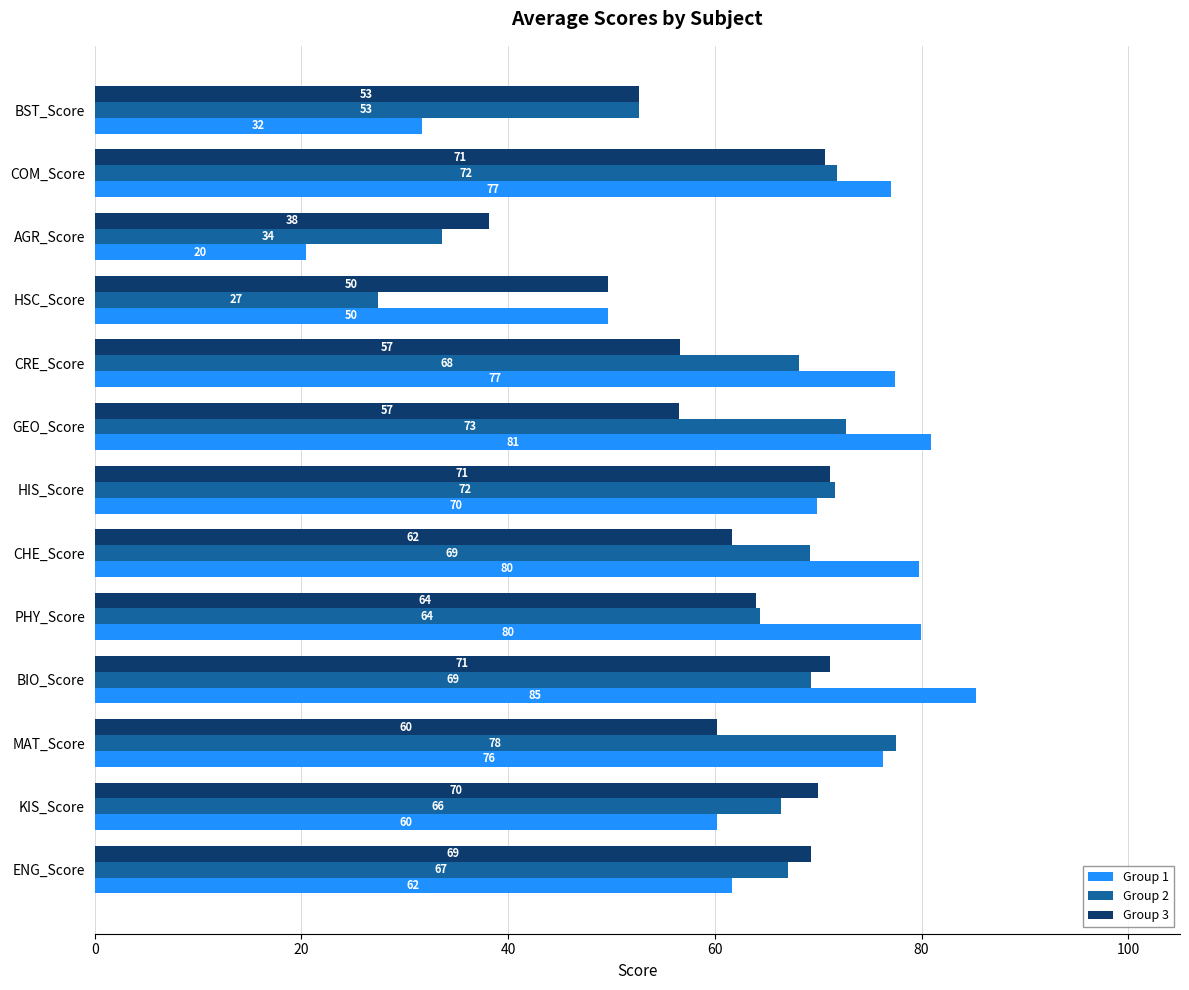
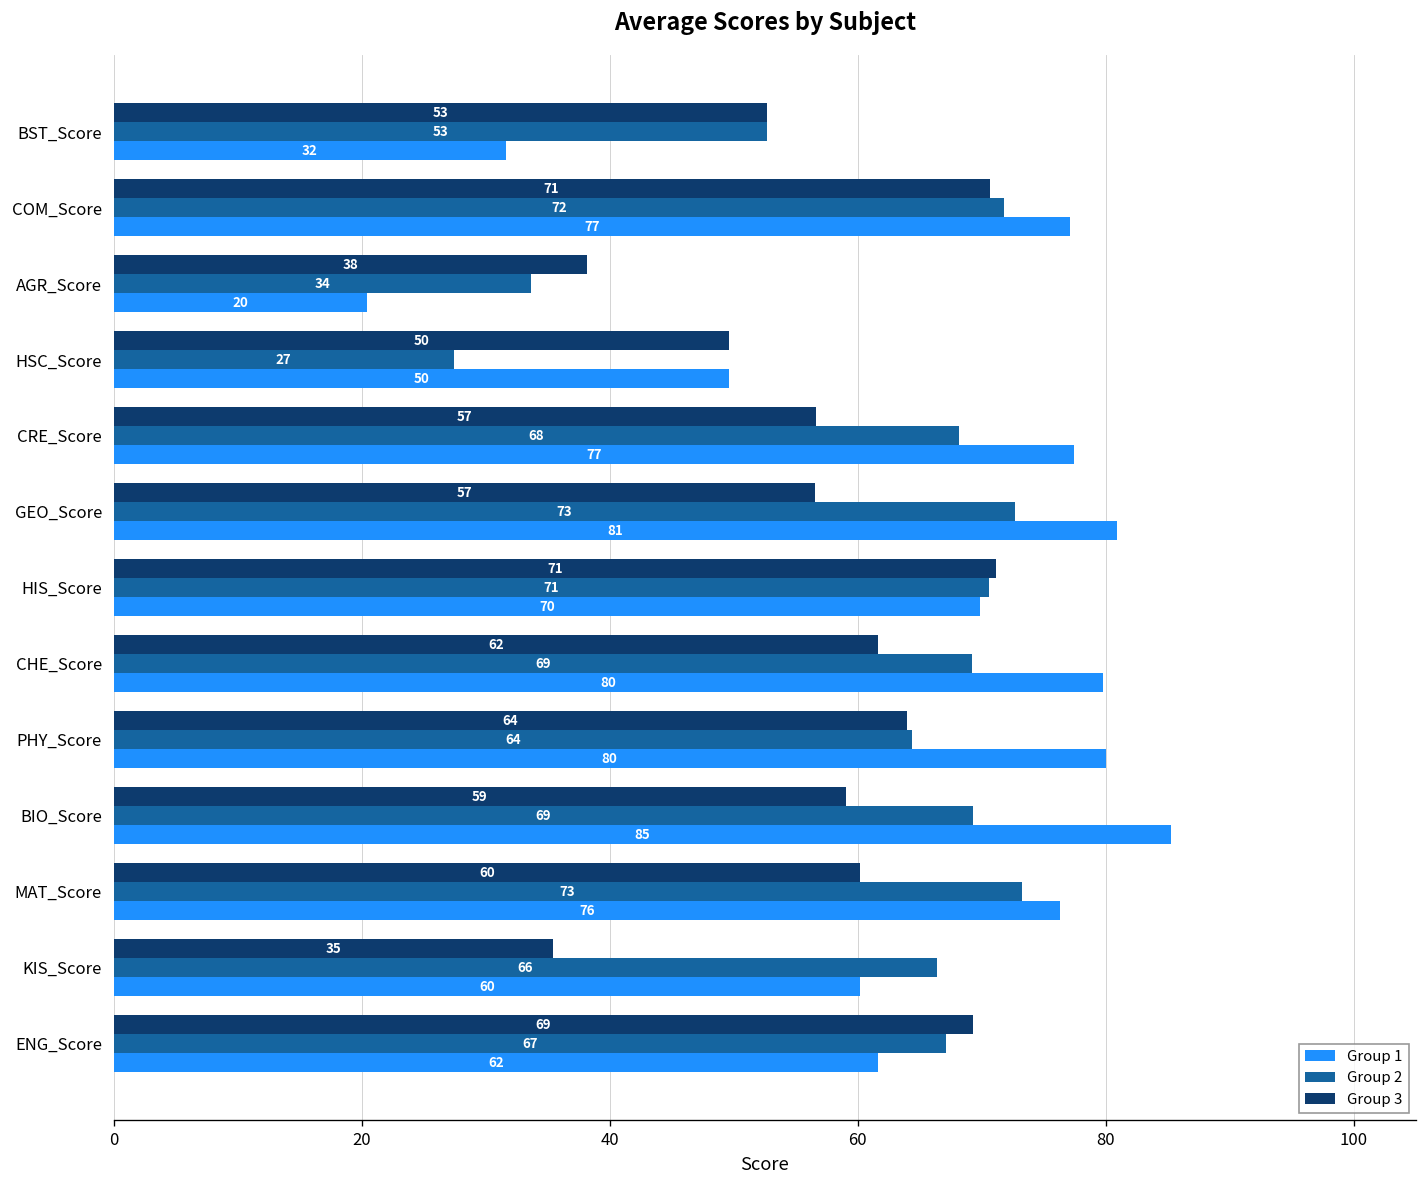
  {
    "Group 1": {
      "BST_Score": 32,
      "COM_Score": 77,
      "AGR_Score": 20,
      "HSC_Score": 50,
      "CRE_Score": 77,
      "GEO_Score": 81,
      "HIS_Score": 70,
      "CHE_Score": 80,
      "PHY_Score": 80,
      "BIO_Score": 85,
      "MAT_Score": 76,
      "KIS_Score": 60,
      "ENG_Score": 62
    },
    "Group 2": {
      "BST_Score": 53,
      "COM_Score": 72,
      "AGR_Score": 34,
      "HSC_Score": 27,
      "CRE_Score": 68,
      "GEO_Score": 73,
-     "HIS_Score": 72,
+     "HIS_Score": 71,
      "CHE_Score": 69,
      "PHY_Score": 64,
      "BIO_Score": 69,
-     "MAT_Score": 78,
+     "MAT_Score": 73,
      "KIS_Score": 66,
      "ENG_Score": 67
    },
    "Group 3": {
      "BST_Score": 53,
      "COM_Score": 71,
      "AGR_Score": 38,
      "HSC_Score": 50,
      "CRE_Score": 57,
      "GEO_Score": 57,
      "HIS_Score": 71,
      "CHE_Score": 62,
      "PHY_Score": 64,
-     "BIO_Score": 71,
+     "BIO_Score": 59,
      "MAT_Score": 60,
-     "KIS_Score": 70,
+     "KIS_Score": 35,
      "ENG_Score": 69
    }
  }
